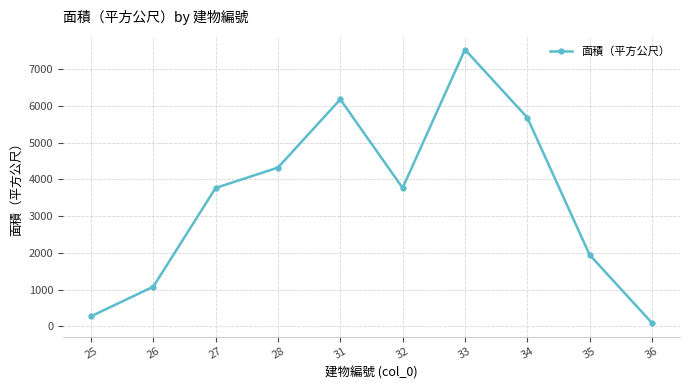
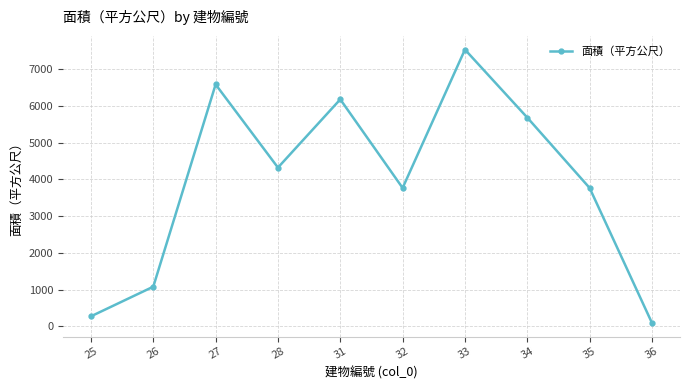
  {
    "25": 300,
    "26": 1100,
-   "27": 3800,
+   "27": 6600,
    "28": 4300,
    "31": 6200,
    "32": 3800,
    "33": 7500,
    "34": 5700,
-   "35": 1900,
+   "35": 3800,
    "36": 100
  }
